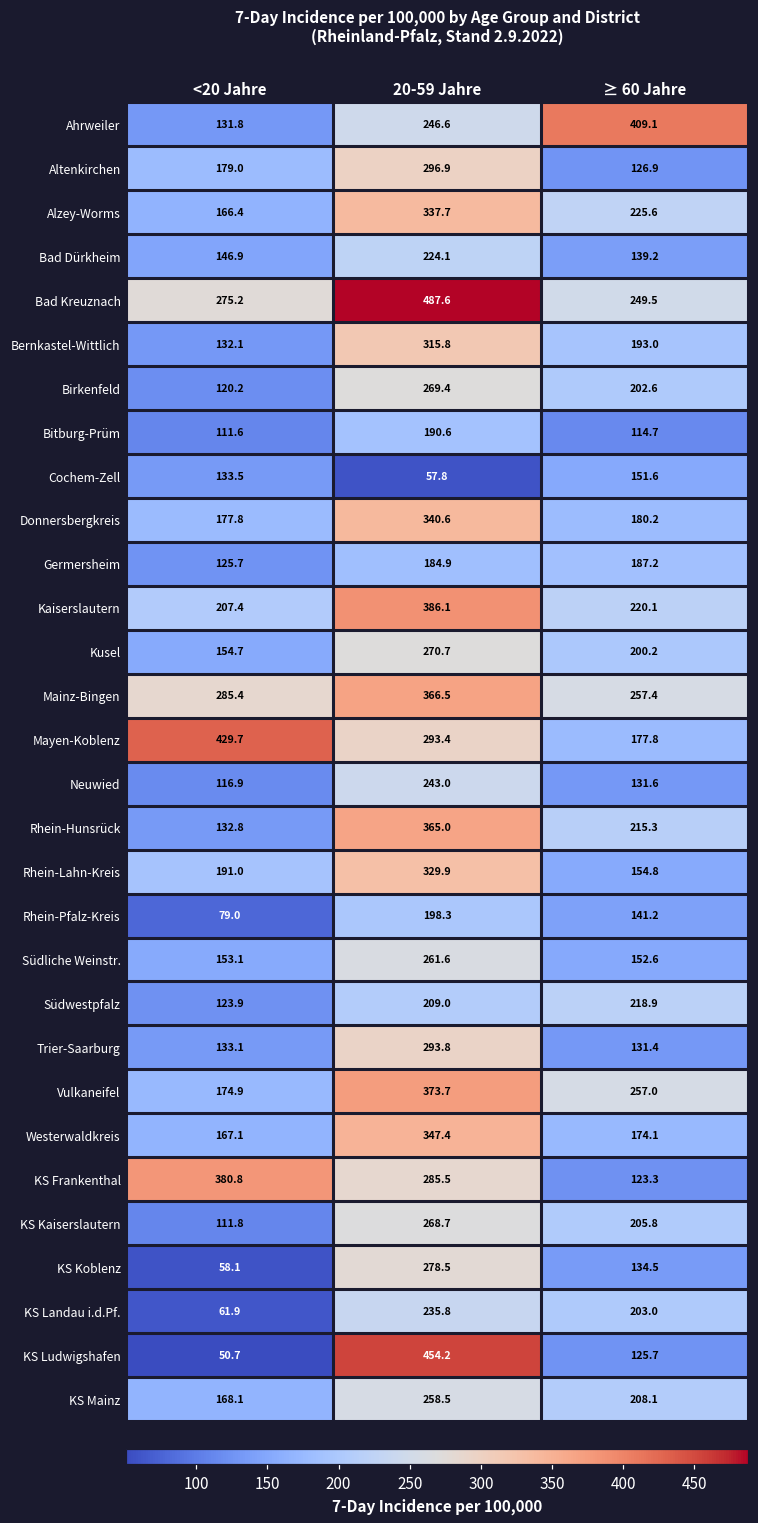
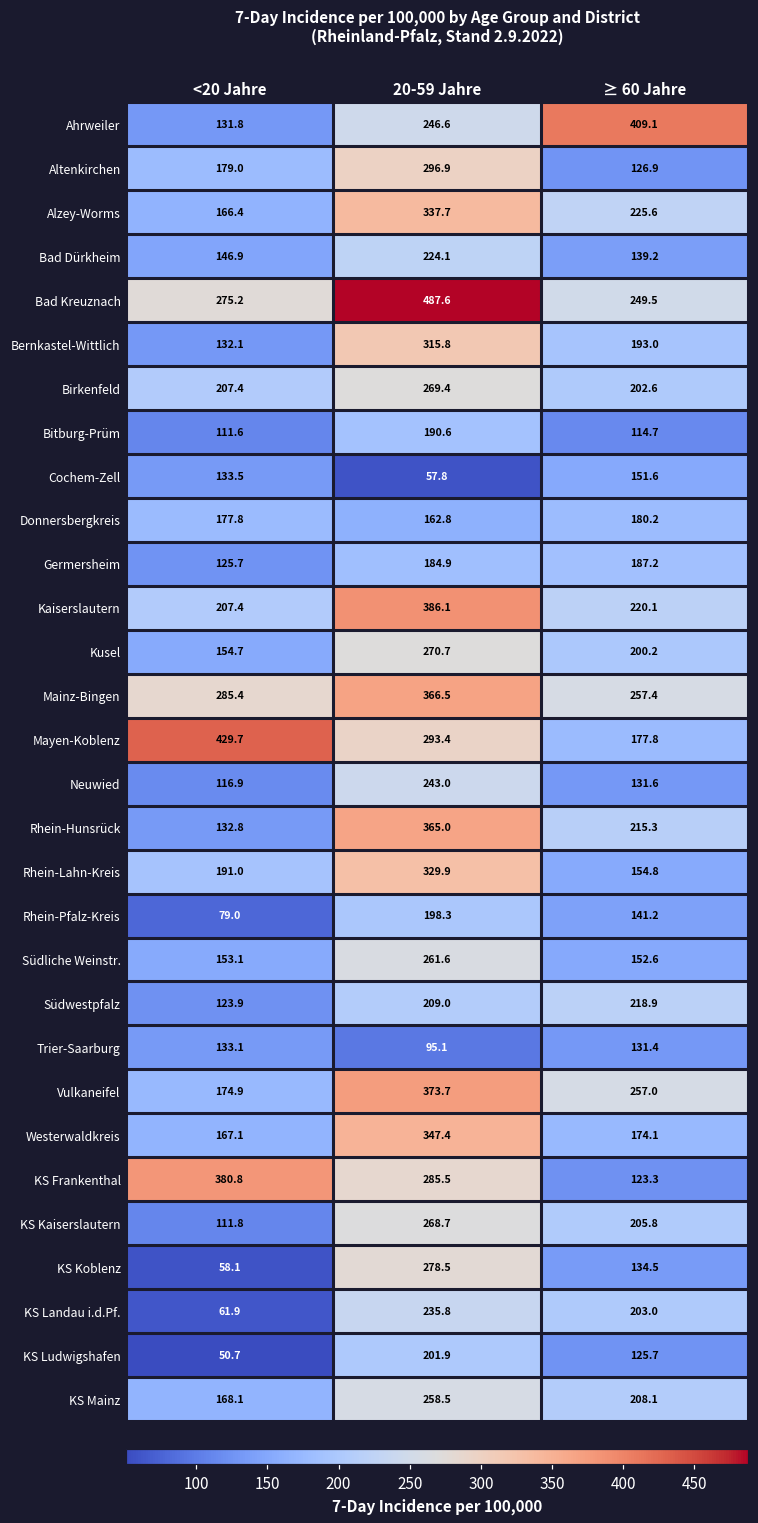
  {
    "Ahrweiler": {
      "<20 Jahre": 131.8,
      "20-59 Jahre": 246.6,
      "≥ 60 Jahre": 409.1
    },
    "Altenkirchen": {
      "<20 Jahre": 179.0,
      "20-59 Jahre": 296.9,
      "≥ 60 Jahre": 126.9
    },
    "Alzey-Worms": {
      "<20 Jahre": 166.4,
      "20-59 Jahre": 337.7,
      "≥ 60 Jahre": 225.6
    },
    "Bad Dürkheim": {
      "<20 Jahre": 146.9,
      "20-59 Jahre": 224.1,
      "≥ 60 Jahre": 139.2
    },
    "Bad Kreuznach": {
      "<20 Jahre": 275.2,
      "20-59 Jahre": 487.6,
      "≥ 60 Jahre": 249.5
    },
    "Bernkastel-Wittlich": {
      "<20 Jahre": 132.1,
      "20-59 Jahre": 315.8,
      "≥ 60 Jahre": 193.0
    },
    "Birkenfeld": {
-     "<20 Jahre": 120.2,
+     "<20 Jahre": 207.4,
      "20-59 Jahre": 269.4,
      "≥ 60 Jahre": 202.6
    },
    "Bitburg-Prüm": {
      "<20 Jahre": 111.6,
      "20-59 Jahre": 190.6,
      "≥ 60 Jahre": 114.7
    },
    "Cochem-Zell": {
      "<20 Jahre": 133.5,
      "20-59 Jahre": 57.8,
      "≥ 60 Jahre": 151.6
    },
    "Donnersbergkreis": {
      "<20 Jahre": 177.8,
-     "20-59 Jahre": 340.6,
+     "20-59 Jahre": 162.8,
      "≥ 60 Jahre": 180.2
    },
    "Germersheim": {
      "<20 Jahre": 125.7,
      "20-59 Jahre": 184.9,
      "≥ 60 Jahre": 187.2
    },
    "Kaiserslautern": {
      "<20 Jahre": 207.4,
      "20-59 Jahre": 386.1,
      "≥ 60 Jahre": 220.1
    },
    "Kusel": {
      "<20 Jahre": 154.7,
      "20-59 Jahre": 270.7,
      "≥ 60 Jahre": 200.2
    },
    "Mainz-Bingen": {
      "<20 Jahre": 285.4,
      "20-59 Jahre": 366.5,
      "≥ 60 Jahre": 257.4
    },
    "Mayen-Koblenz": {
      "<20 Jahre": 429.7,
      "20-59 Jahre": 293.4,
      "≥ 60 Jahre": 177.8
    },
    "Neuwied": {
      "<20 Jahre": 116.9,
      "20-59 Jahre": 243.0,
      "≥ 60 Jahre": 131.6
    },
    "Rhein-Hunsrück": {
      "<20 Jahre": 132.8,
      "20-59 Jahre": 365.0,
      "≥ 60 Jahre": 215.3
    },
    "Rhein-Lahn-Kreis": {
      "<20 Jahre": 191.0,
      "20-59 Jahre": 329.9,
      "≥ 60 Jahre": 154.8
    },
    "Rhein-Pfalz-Kreis": {
      "<20 Jahre": 79.0,
      "20-59 Jahre": 198.3,
      "≥ 60 Jahre": 141.2
    },
    "Südliche Weinstr.": {
      "<20 Jahre": 153.1,
      "20-59 Jahre": 261.6,
      "≥ 60 Jahre": 152.6
    },
    "Südwestpfalz": {
      "<20 Jahre": 123.9,
      "20-59 Jahre": 209.0,
      "≥ 60 Jahre": 218.9
    },
    "Trier-Saarburg": {
      "<20 Jahre": 133.1,
-     "20-59 Jahre": 293.8,
+     "20-59 Jahre": 95.1,
      "≥ 60 Jahre": 131.4
    },
    "Vulkaneifel": {
      "<20 Jahre": 174.9,
      "20-59 Jahre": 373.7,
      "≥ 60 Jahre": 257.0
    },
    "Westerwaldkreis": {
      "<20 Jahre": 167.1,
      "20-59 Jahre": 347.4,
      "≥ 60 Jahre": 174.1
    },
    "KS Frankenthal": {
      "<20 Jahre": 380.8,
      "20-59 Jahre": 285.5,
      "≥ 60 Jahre": 123.3
    },
    "KS Kaiserslautern": {
      "<20 Jahre": 111.8,
      "20-59 Jahre": 268.7,
      "≥ 60 Jahre": 205.8
    },
    "KS Koblenz": {
      "<20 Jahre": 58.1,
      "20-59 Jahre": 278.5,
      "≥ 60 Jahre": 134.5
    },
    "KS Landau i.d.Pf.": {
      "<20 Jahre": 61.9,
      "20-59 Jahre": 235.8,
      "≥ 60 Jahre": 203.0
    },
    "KS Ludwigshafen": {
      "<20 Jahre": 50.7,
-     "20-59 Jahre": 454.2,
+     "20-59 Jahre": 201.9,
      "≥ 60 Jahre": 125.7
    },
    "KS Mainz": {
      "<20 Jahre": 168.1,
      "20-59 Jahre": 258.5,
      "≥ 60 Jahre": 208.1
    }
  }
